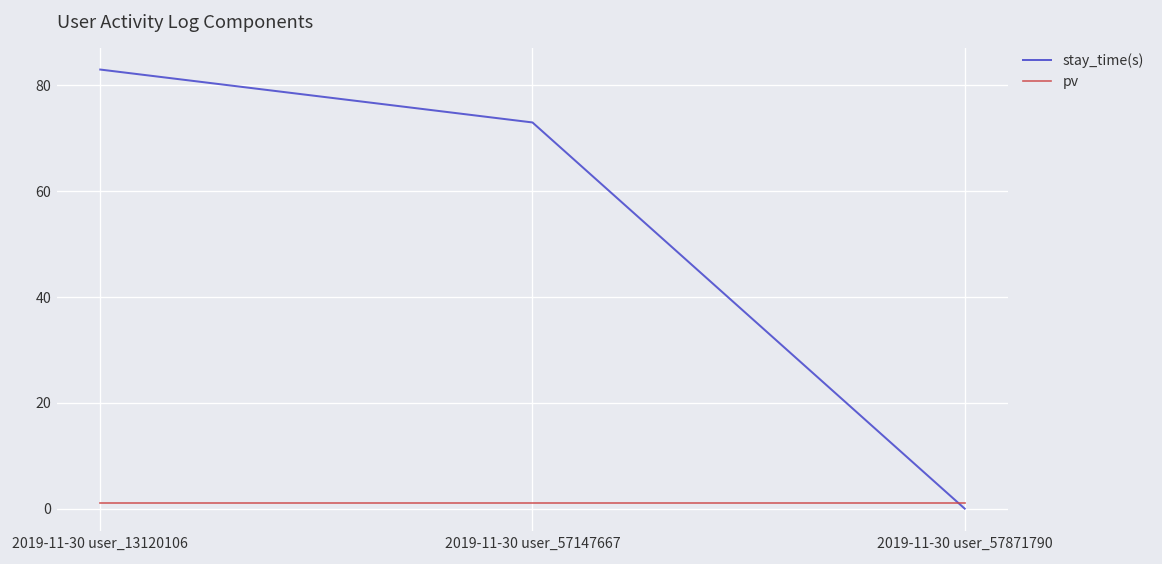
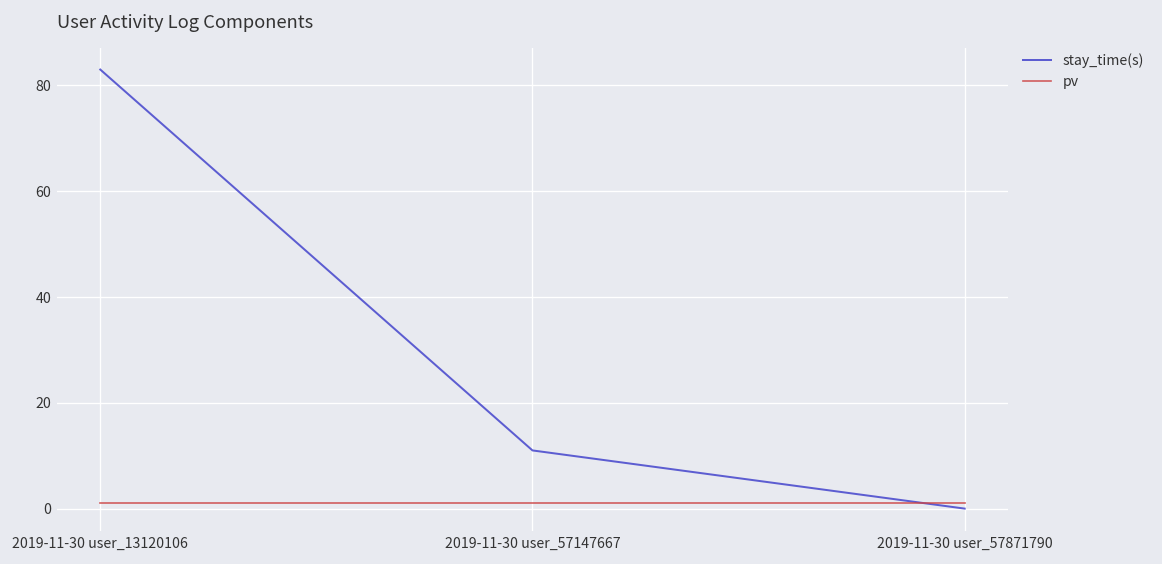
  {
    "stay_time(s)": {
      "2019-11-30 user_13120106": 83,
-     "2019-11-30 user_57147667": 73,
+     "2019-11-30 user_57147667": 11,
      "2019-11-30 user_57871790": 0
    },
    "pv": {
      "2019-11-30 user_13120106": 1,
      "2019-11-30 user_57147667": 1,
      "2019-11-30 user_57871790": 1
    }
  }
